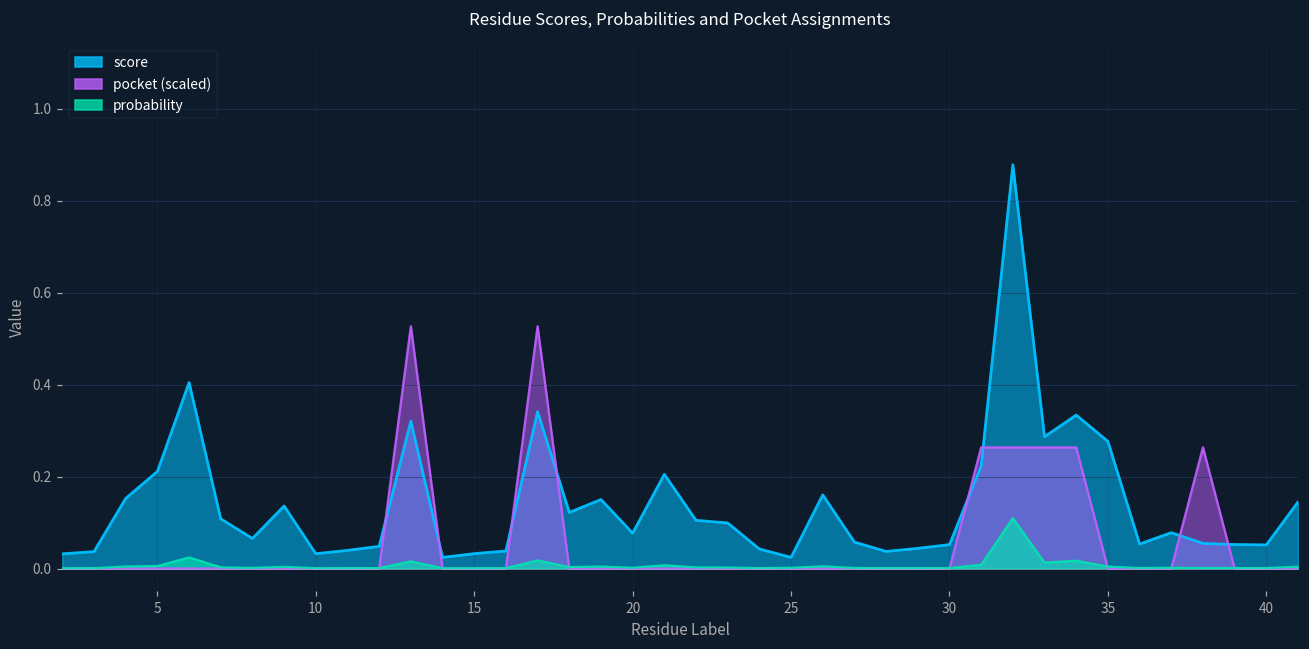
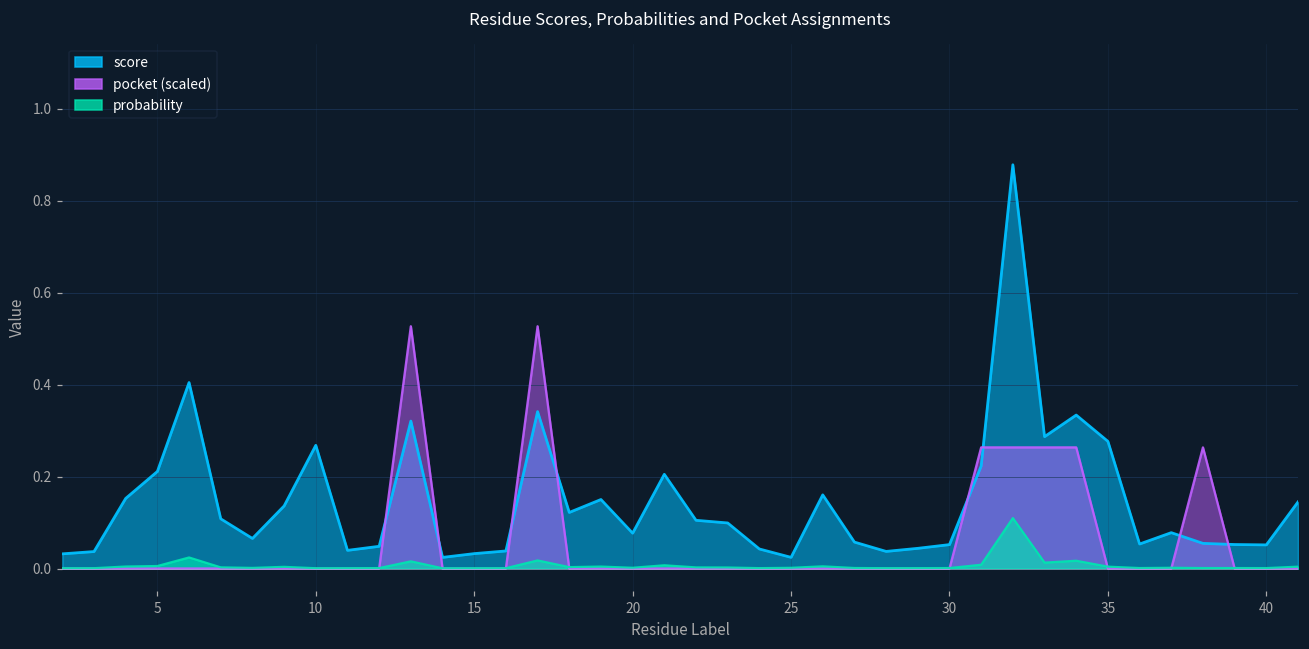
  {
    "score": {
      "5": 0.21,
-     "10": 0.03,
+     "10": 0.27,
      "15": 0.03,
      "20": 0.08,
      "25": 0.02,
      "30": 0.05,
      "35": 0.28,
      "40": 0.05
    }
  }
